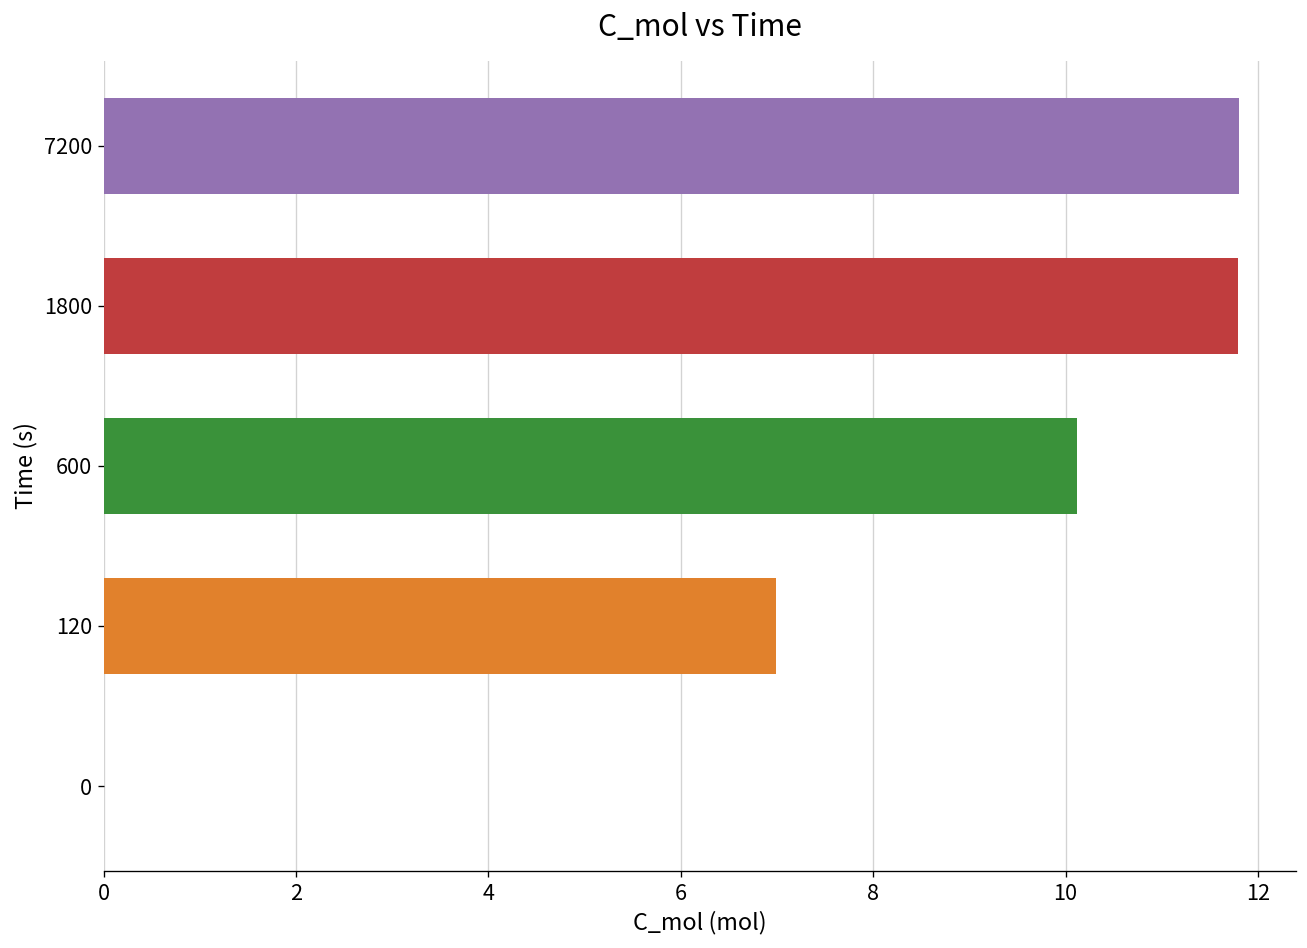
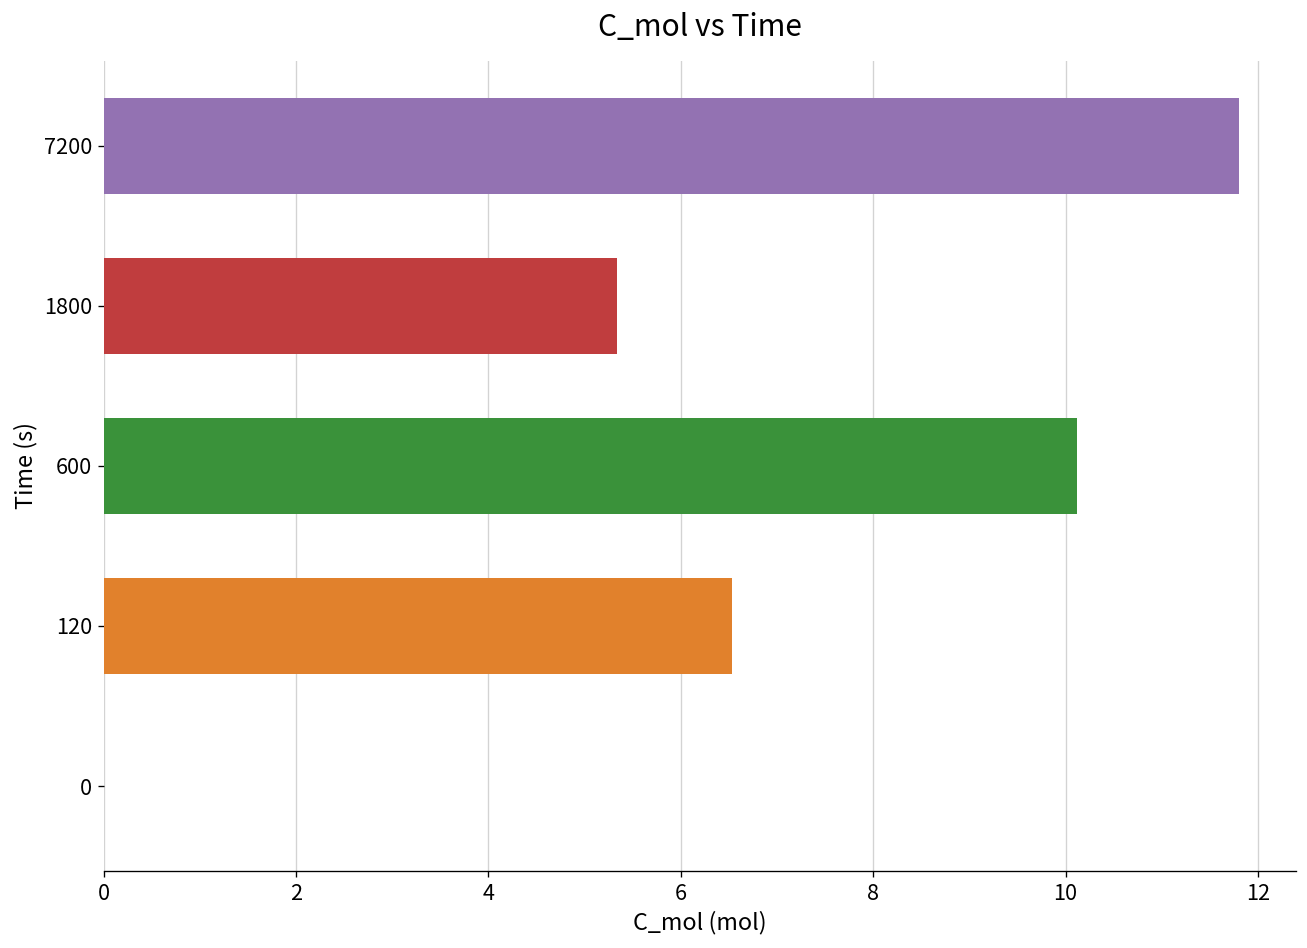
  {
    "7200": 11.8,
-   "1800": 11.8,
+   "1800": 5.3,
    "600": 10.1,
-   "120": 7.0,
+   "120": 6.5,
    "0": 0.0
  }
